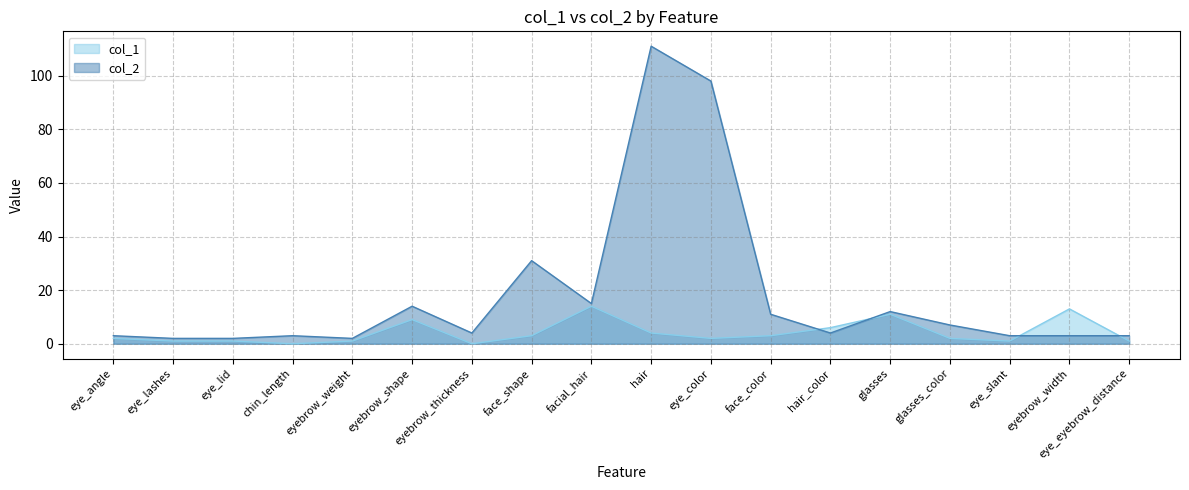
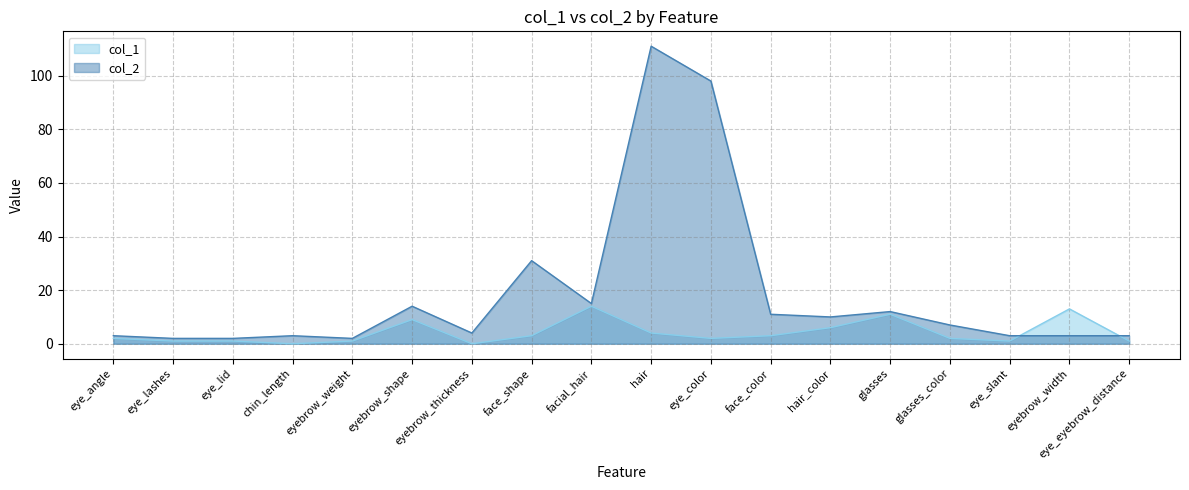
  {
    "col_1": {
      "eye_angle": 2,
      "eye_lashes": 1,
      "eye_lid": 1,
      "chin_length": 0,
      "eyebrow_weight": 1,
      "eyebrow_shape": 9,
      "eyebrow_thickness": 0,
      "face_shape": 3,
      "facial_hair": 14,
      "hair": 4,
      "eye_color": 2,
      "face_color": 3,
      "hair_color": 6,
      "glasses": 11,
      "glasses_color": 2,
      "eye_slant": 1,
      "eyebrow_width": 13,
      "eye_eyebrow_distance": 1
    },
    "col_2": {
      "eye_angle": 3,
      "eye_lashes": 2,
      "eye_lid": 2,
      "chin_length": 3,
      "eyebrow_weight": 2,
      "eyebrow_shape": 14,
      "eyebrow_thickness": 4,
      "face_shape": 31,
      "facial_hair": 15,
      "hair": 111,
      "eye_color": 98,
      "face_color": 11,
-     "hair_color": 4,
+     "hair_color": 10,
      "glasses": 12,
      "glasses_color": 7,
      "eye_slant": 3,
      "eyebrow_width": 3,
      "eye_eyebrow_distance": 3
    }
  }
